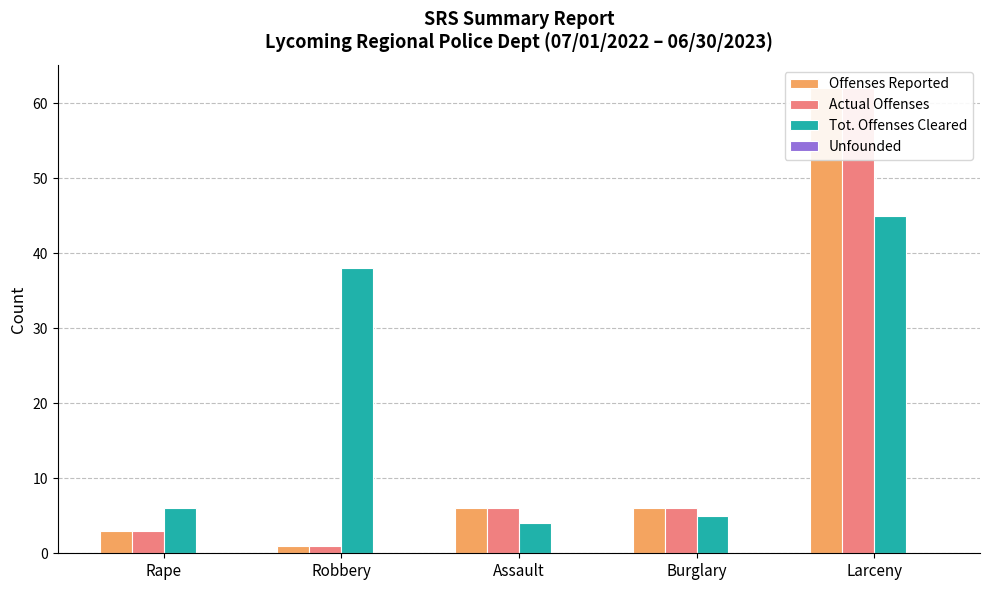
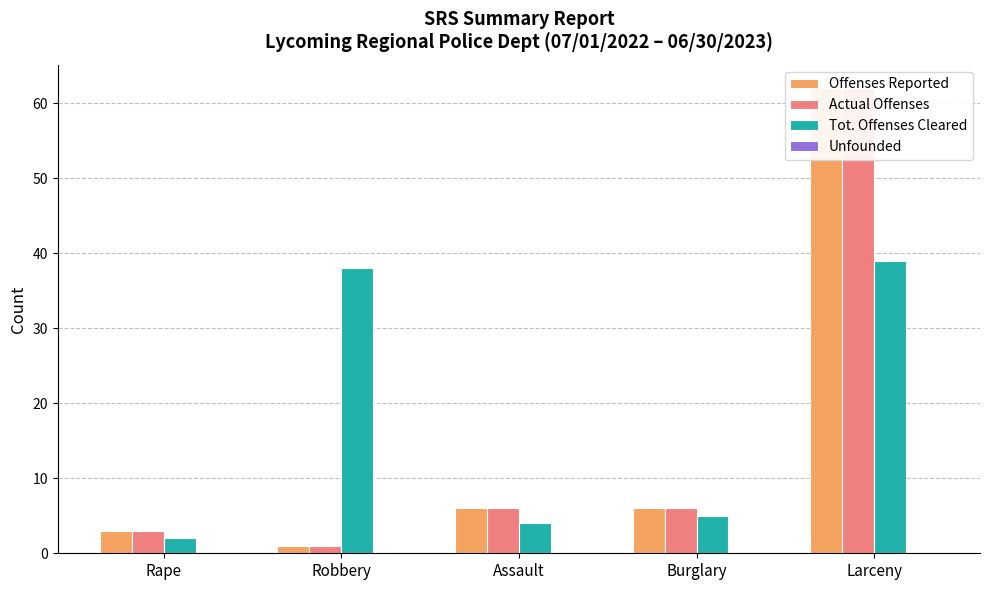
  {
    "Tot. Offenses Cleared": {
-     "Rape": 6,
+     "Rape": 2,
      "Robbery": 38,
      "Assault": 4,
      "Burglary": 5,
-     "Larceny": 45
+     "Larceny": 39
    },
    "Unfounded": {
      "Rape": 0,
      "Robbery": 0,
      "Assault": 0,
      "Burglary": 0,
      "Larceny": 0
    }
  }
